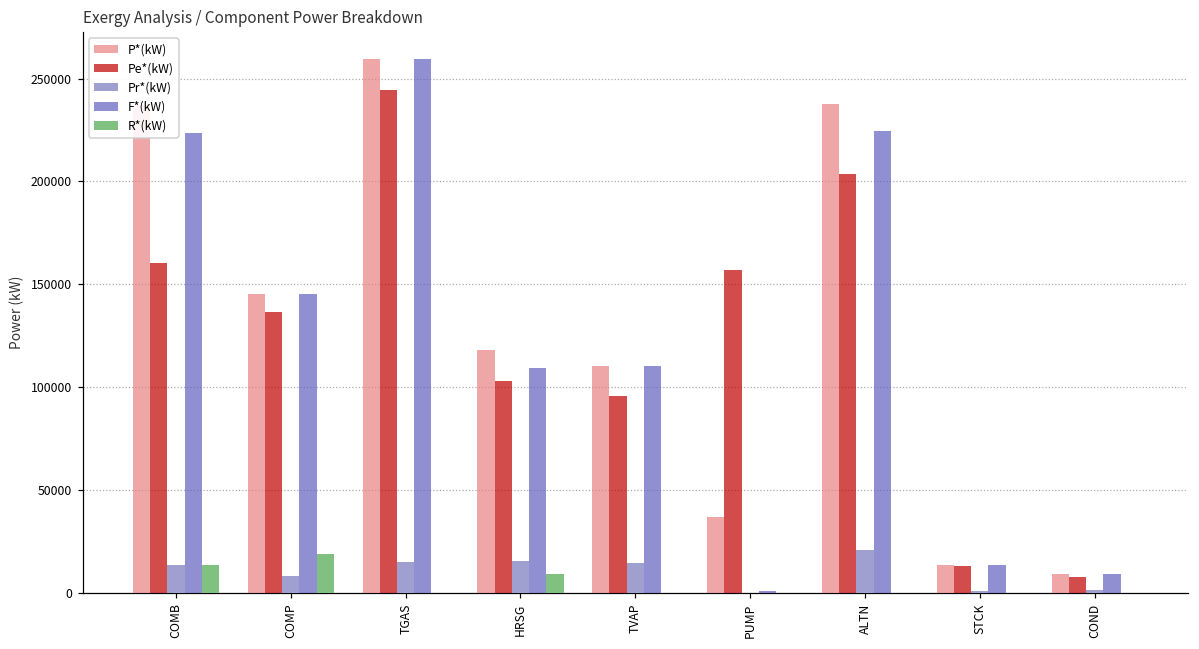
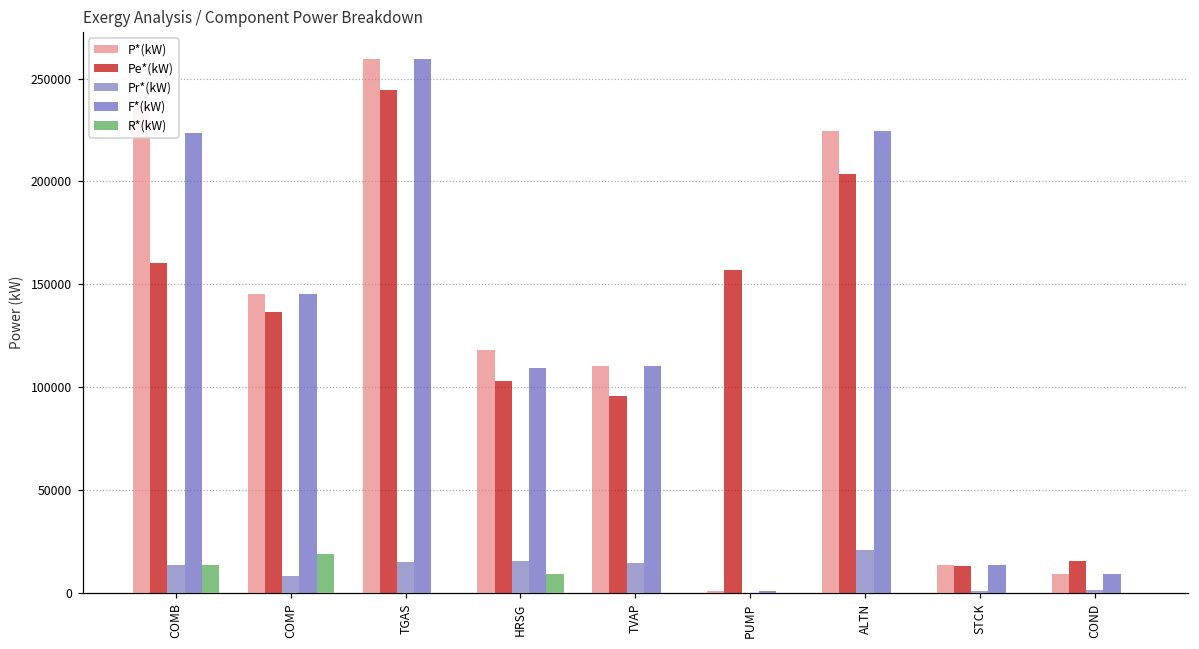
  {
    "P*(kW)": {
      "COMP": 145000,
      "TGAS": 260000,
      "HRSG": 118000,
      "TVAP": 110000,
-     "PUMP": 37000,
-     "ALTN": 238000,
+     "PUMP": 1000,
+     "ALTN": 225000,
      "STCK": 14000,
      "COND": 9000
    },
    "Pe*(kW)": {
      "COMB": 161000,
      "COMP": 137000,
      "TGAS": 245000,
      "HRSG": 103000,
      "TVAP": 96000,
      "PUMP": 157000,
      "ALTN": 204000,
      "STCK": 13000,
-     "COND": 8000
+     "COND": 16000
    },
    "R*(kW)": {
      "COMB": 14000,
      "COMP": 19000,
      "TGAS": 0,
      "HRSG": 9000,
      "TVAP": 0,
      "PUMP": 0,
      "ALTN": 0,
      "STCK": 0,
      "COND": 0
    }
  }
